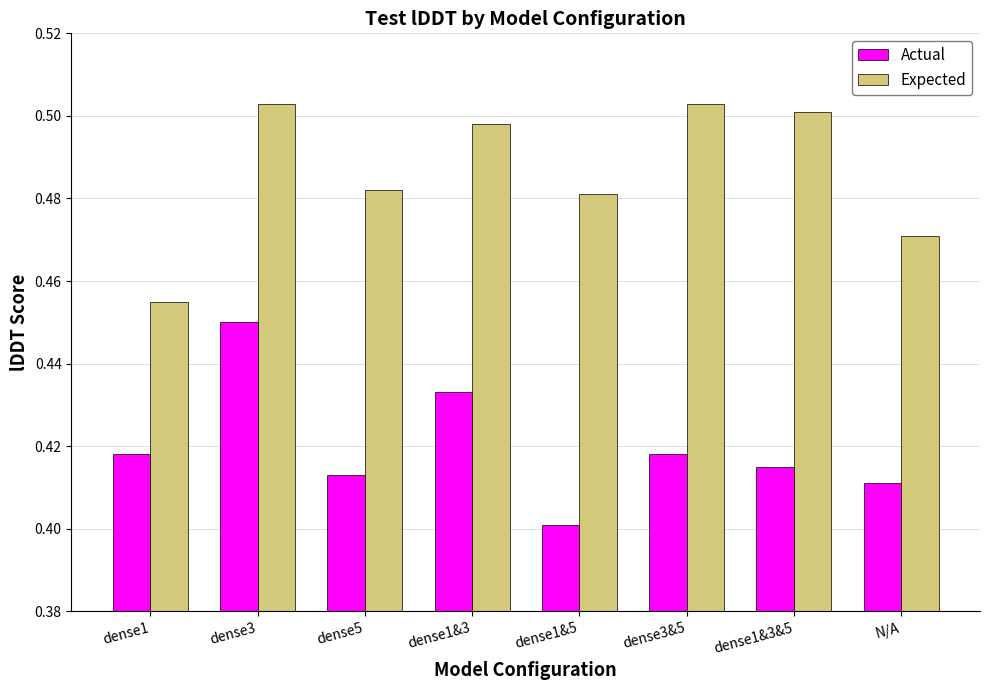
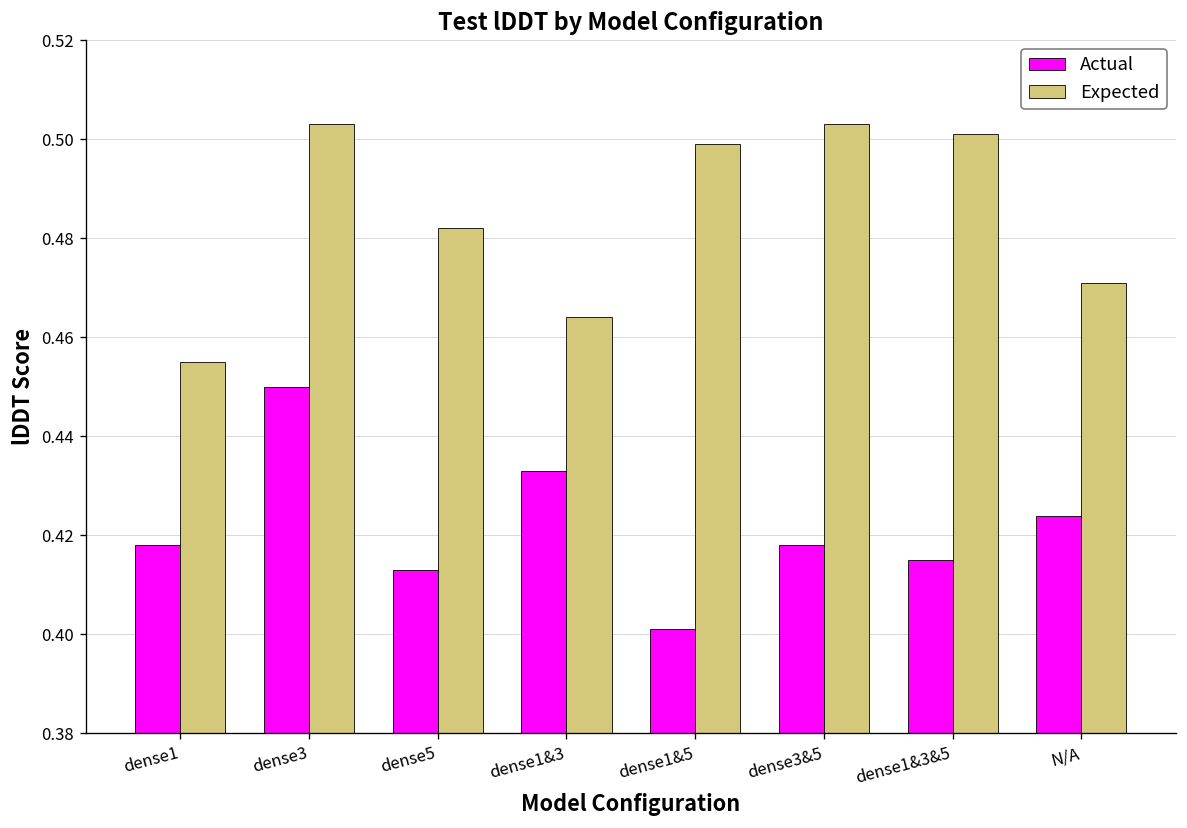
  {
    "Actual": {
      "dense1": 0.418,
      "dense3": 0.450,
      "dense5": 0.413,
      "dense1&3": 0.433,
      "dense1&5": 0.401,
      "dense3&5": 0.418,
      "dense1&3&5": 0.415,
-     "N/A": 0.411
+     "N/A": 0.424
    },
    "Expected": {
      "dense1": 0.455,
      "dense3": 0.503,
      "dense5": 0.482,
-     "dense1&3": 0.498,
-     "dense1&5": 0.481,
+     "dense1&3": 0.464,
+     "dense1&5": 0.499,
      "dense3&5": 0.503,
      "dense1&3&5": 0.501,
      "N/A": 0.471
    }
  }
